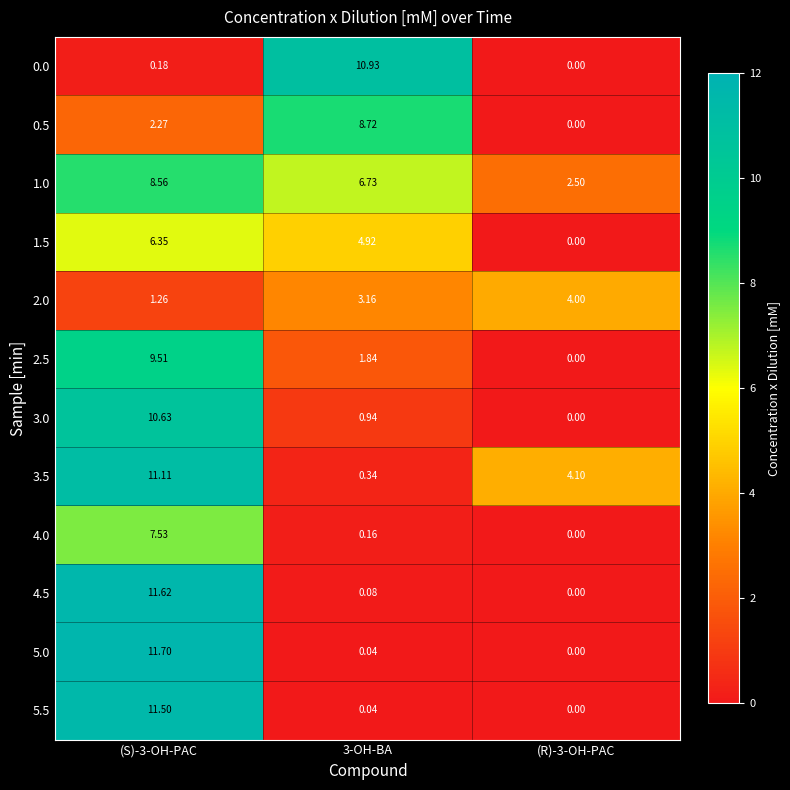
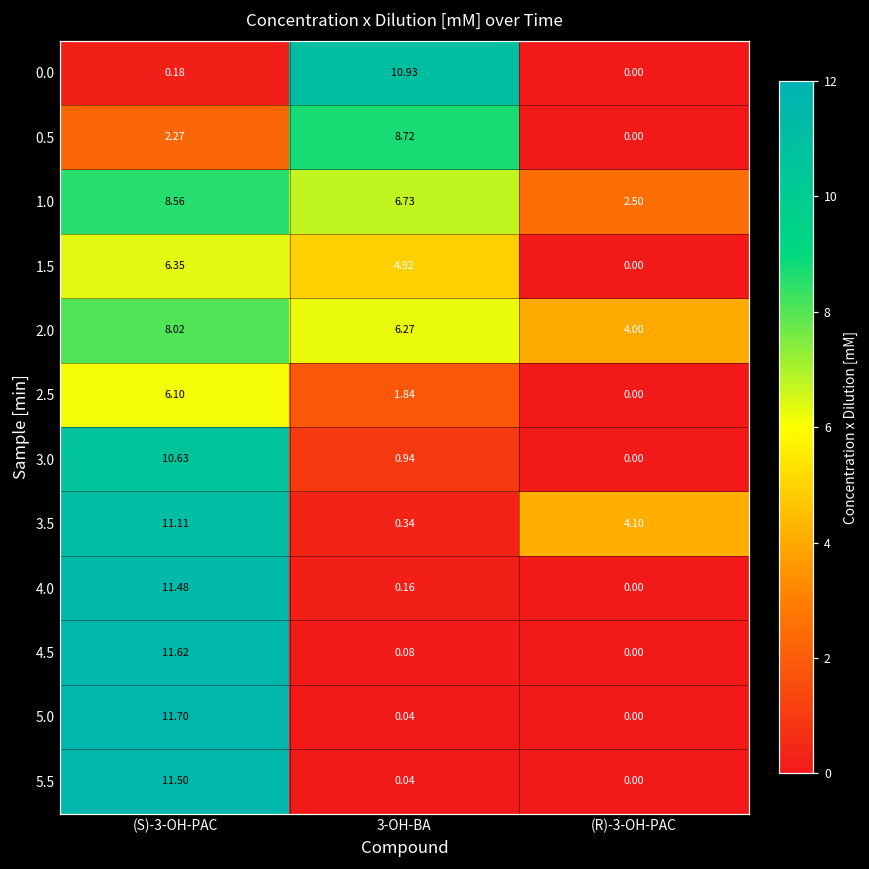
  {
    "0.0": {
      "(S)-3-OH-PAC": 0.18,
      "3-OH-BA": 10.93,
      "(R)-3-OH-PAC": 0.00
    },
    "0.5": {
      "(S)-3-OH-PAC": 2.27,
      "3-OH-BA": 8.72,
      "(R)-3-OH-PAC": 0.00
    },
    "1.0": {
      "(S)-3-OH-PAC": 8.56,
      "3-OH-BA": 6.73,
      "(R)-3-OH-PAC": 2.50
    },
    "1.5": {
      "(S)-3-OH-PAC": 6.35,
      "3-OH-BA": 4.92,
      "(R)-3-OH-PAC": 0.00
    },
    "2.0": {
-     "(S)-3-OH-PAC": 1.26,
-     "3-OH-BA": 3.16,
+     "(S)-3-OH-PAC": 8.02,
+     "3-OH-BA": 6.27,
      "(R)-3-OH-PAC": 4.00
    },
    "2.5": {
-     "(S)-3-OH-PAC": 9.51,
+     "(S)-3-OH-PAC": 6.10,
      "3-OH-BA": 1.84,
      "(R)-3-OH-PAC": 0.00
    },
    "3.0": {
      "(S)-3-OH-PAC": 10.63,
      "3-OH-BA": 0.94,
      "(R)-3-OH-PAC": 0.00
    },
    "3.5": {
      "(S)-3-OH-PAC": 11.11,
      "3-OH-BA": 0.34,
      "(R)-3-OH-PAC": 4.10
    },
    "4.0": {
-     "(S)-3-OH-PAC": 7.53,
+     "(S)-3-OH-PAC": 11.48,
      "3-OH-BA": 0.16,
      "(R)-3-OH-PAC": 0.00
    },
    "4.5": {
      "(S)-3-OH-PAC": 11.62,
      "3-OH-BA": 0.08,
      "(R)-3-OH-PAC": 0.00
    },
    "5.0": {
      "(S)-3-OH-PAC": 11.70,
      "3-OH-BA": 0.04,
      "(R)-3-OH-PAC": 0.00
    },
    "5.5": {
      "(S)-3-OH-PAC": 11.50,
      "3-OH-BA": 0.04,
      "(R)-3-OH-PAC": 0.00
    }
  }
